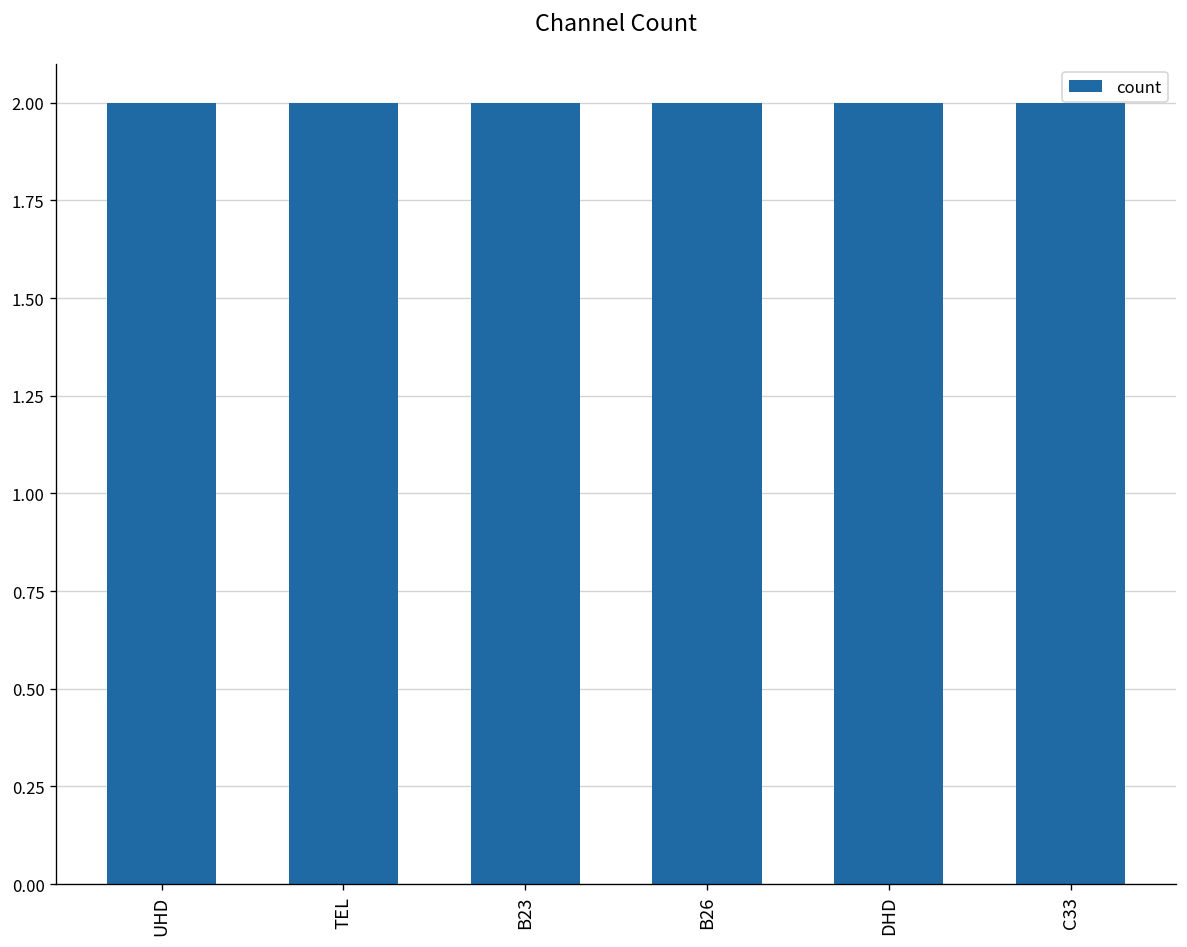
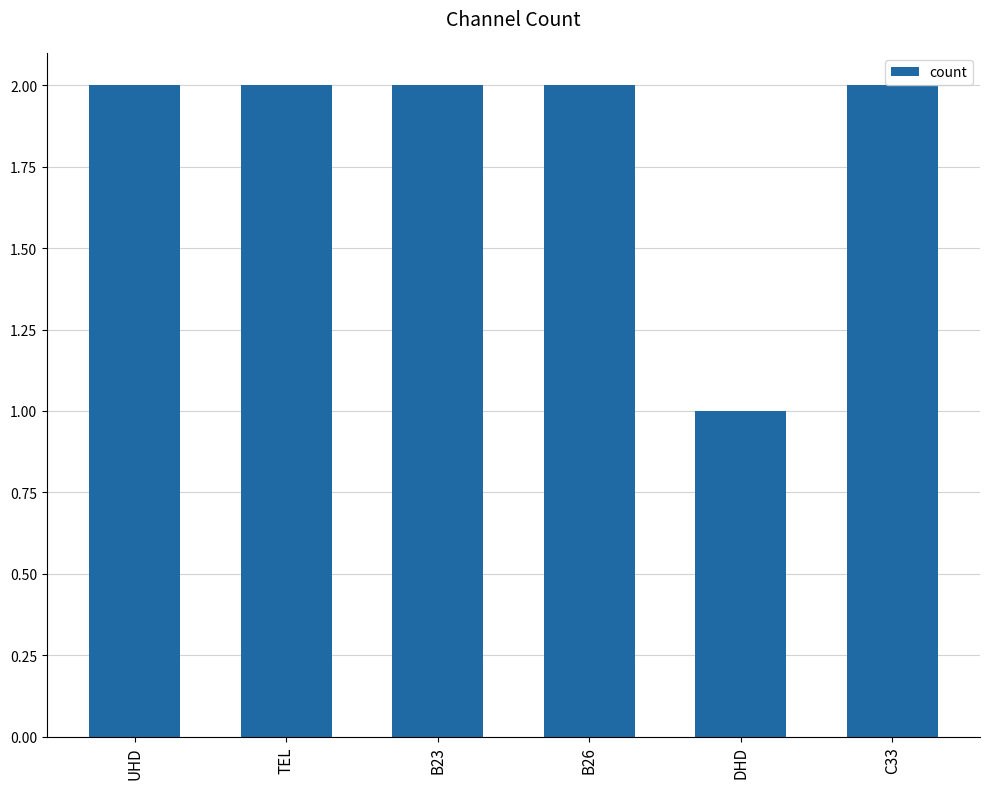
  {
    "UHD": 2,
    "TEL": 2,
    "B23": 2,
    "B26": 2,
-   "DHD": 2,
+   "DHD": 1,
    "C33": 2
  }
